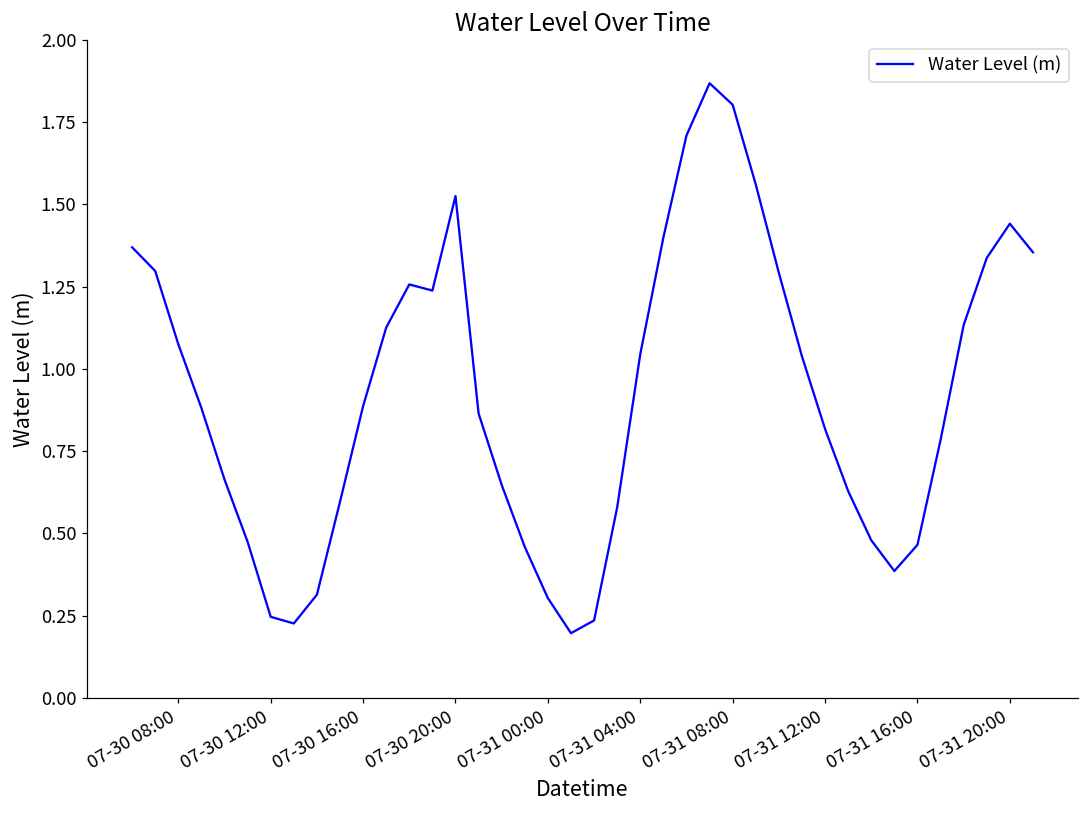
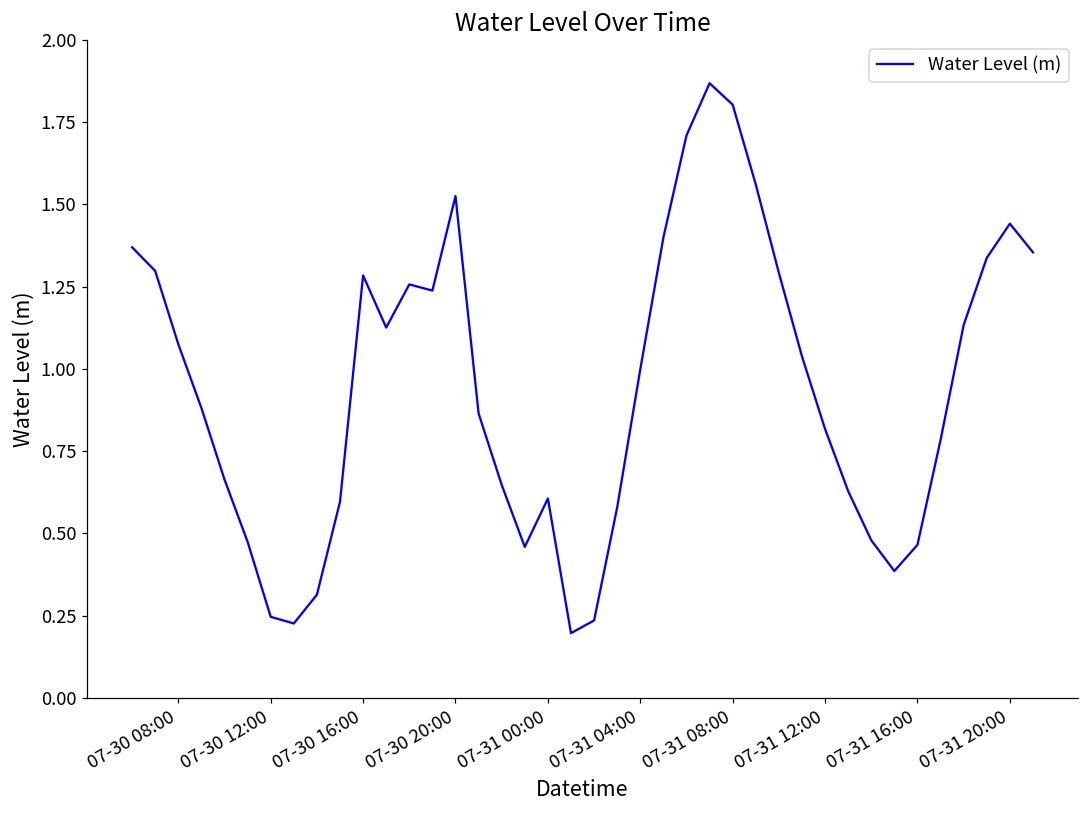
  {
    "07-30 08:00": 1.08,
    "07-30 12:00": 0.25,
-   "07-30 16:00": 0.89,
+   "07-30 16:00": 1.28,
    "07-30 20:00": 1.53,
-   "07-31 00:00": 0.30,
-   "07-31 04:00": 1.04,
+   "07-31 00:00": 0.61,
+   "07-31 04:00": 1.00,
    "07-31 08:00": 1.80,
    "07-31 12:00": 0.82,
    "07-31 16:00": 0.47,
    "07-31 20:00": 1.44
  }
